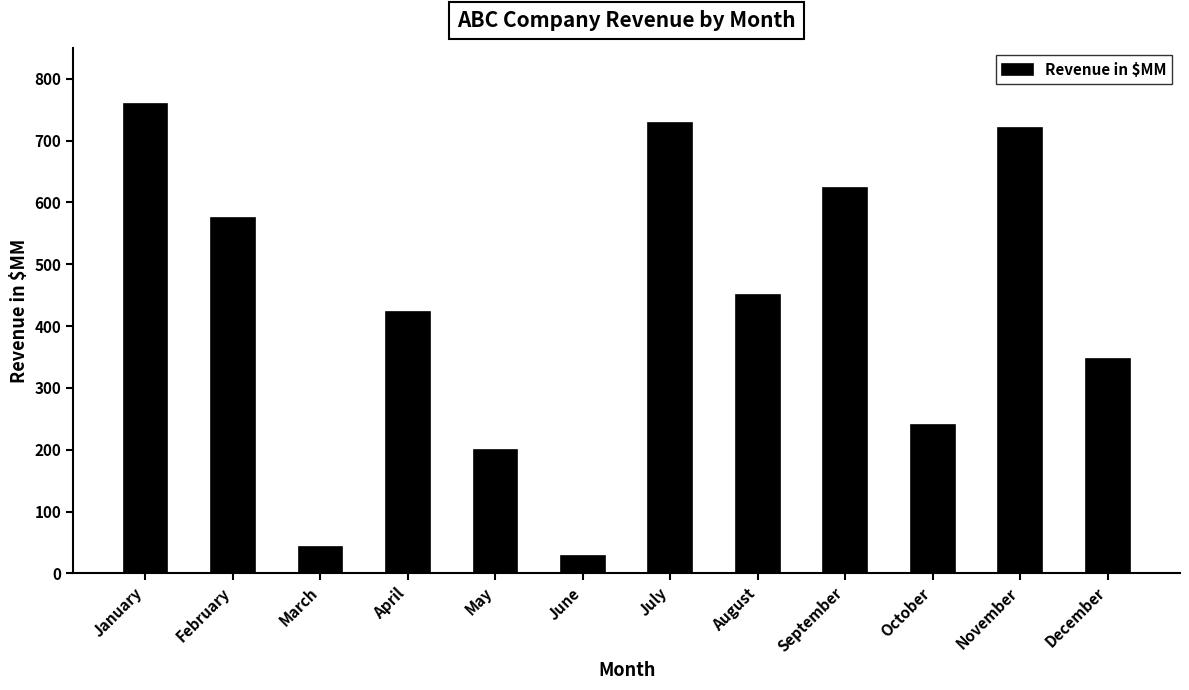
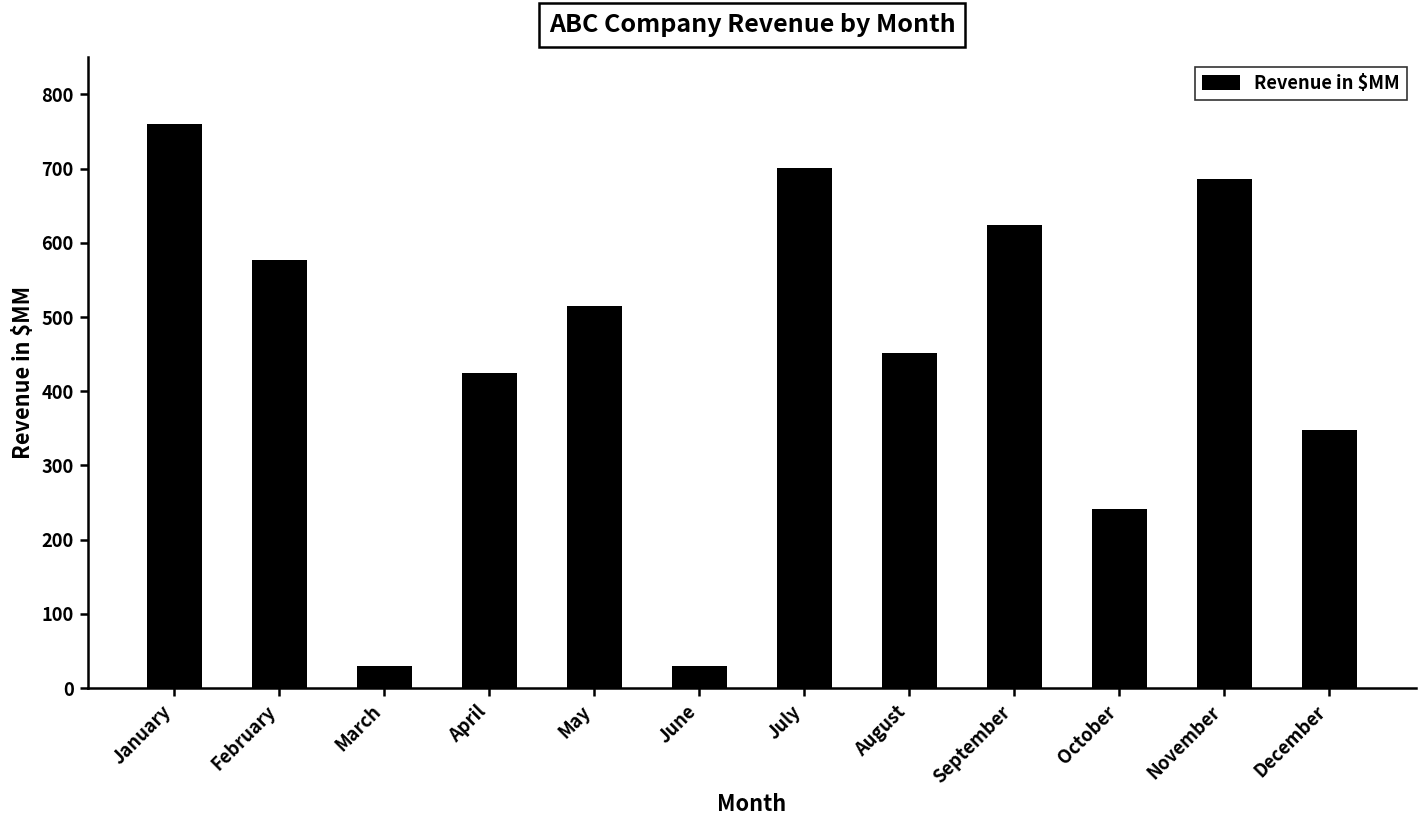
  {
    "January": 760,
    "February": 580,
-   "March": 40,
+   "March": 30,
    "April": 420,
-   "May": 200,
+   "May": 510,
    "June": 30,
-   "July": 730,
+   "July": 700,
    "August": 450,
    "September": 620,
    "October": 240,
-   "November": 720,
+   "November": 690,
    "December": 350
  }
